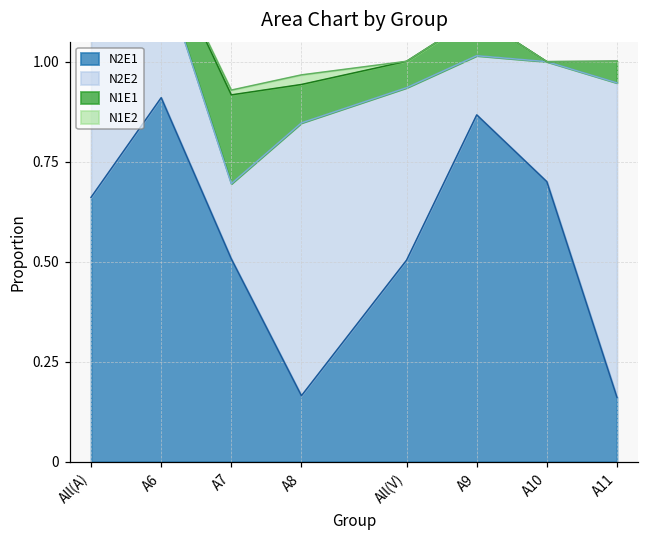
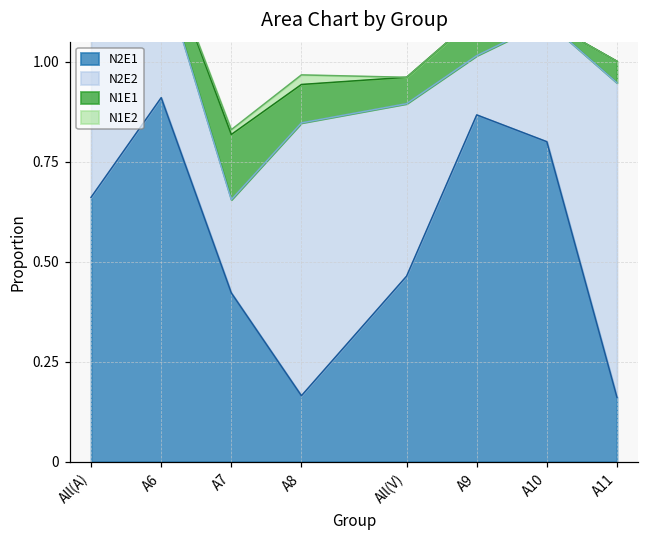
  {
    "N2E1": {
      "All(A)": 0.66,
      "A6": 0.91,
-     "A7": 0.51,
+     "A7": 0.42,
      "A8": 0.17,
-     "All(V)": 0.50,
+     "All(V)": 0.46,
      "A9": 0.87,
-     "A10": 0.7,
+     "A10": 0.8,
      "A11": 0.16
    },
    "N2E2": {
-     "A7": 0.19,
+     "A7": 0.23,
      "A8": 0.68,
      "All(V)": 0.43,
      "A9": 0.15,
      "A11": 0.79
    },
    "N1E1": {
-     "A7": 0.22,
+     "A7": 0.16,
      "A8": 0.10
    },
    "N1E2": {
      "A7": 0.01,
      "A8": 0.02
    }
  }
